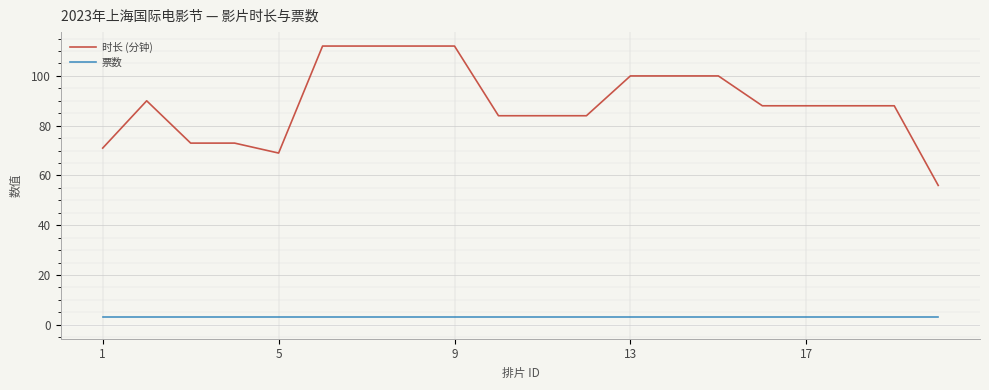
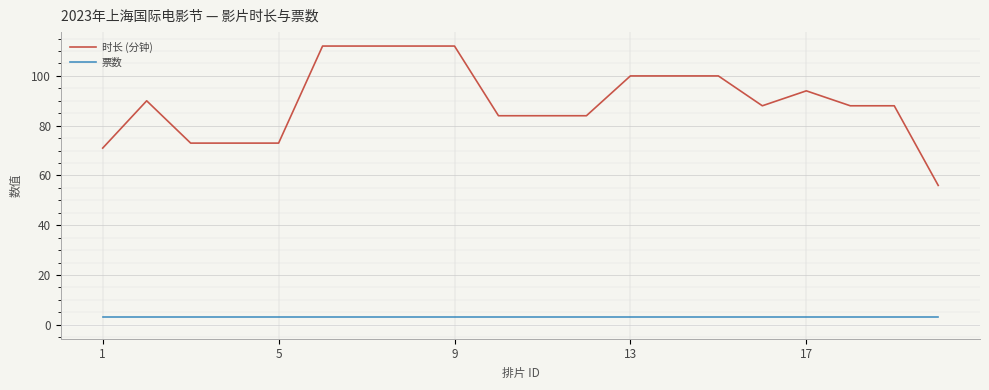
  {
    "时长 (分钟)": {
      "1": 71,
-     "5": 69,
+     "5": 73,
      "9": 112,
      "13": 100,
-     "17": 88
+     "17": 94
    },
    "票数": {
      "1": 3,
      "5": 3,
      "9": 3,
      "13": 3,
      "17": 3
    }
  }
